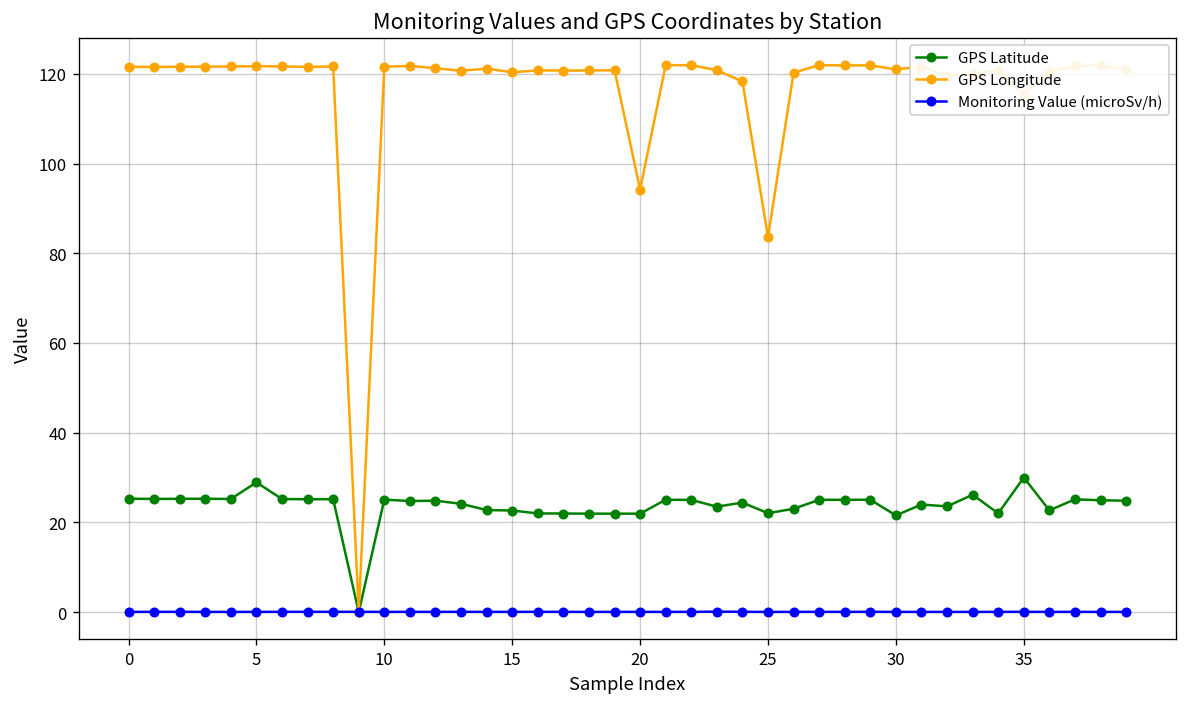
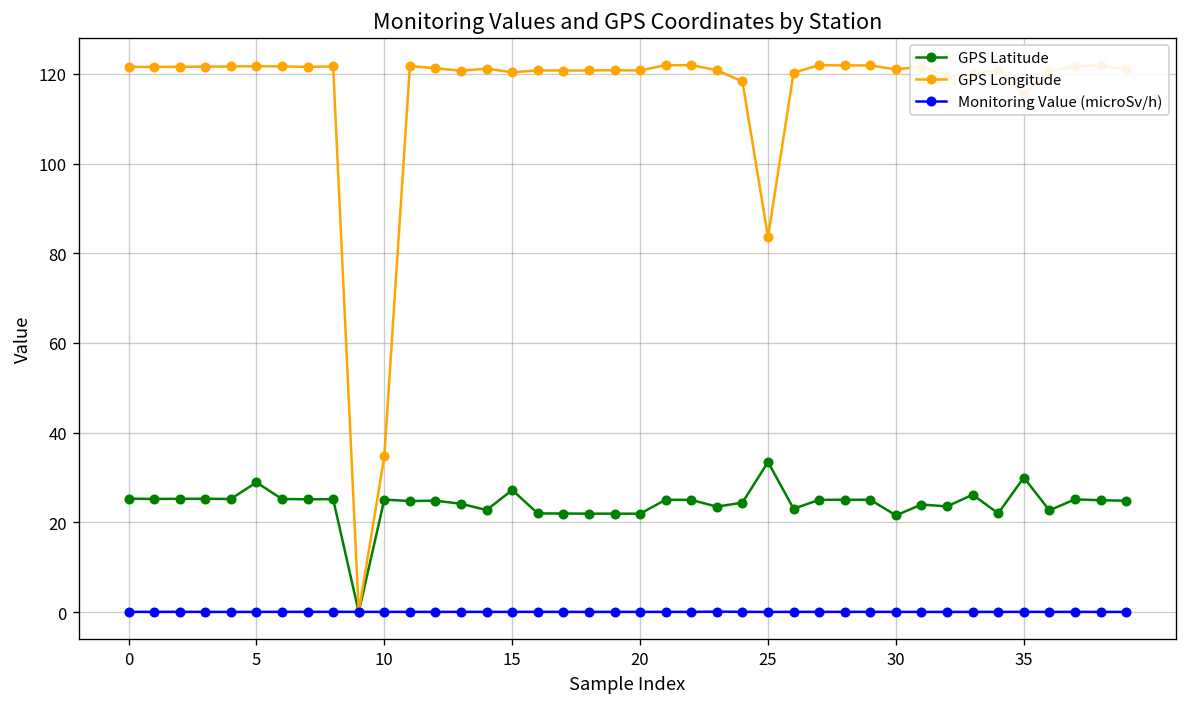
  {
    "GPS Latitude": {
      "0": 25,
      "5": 29,
      "10": 25,
-     "15": 23,
+     "15": 27,
      "20": 22,
-     "25": 22,
+     "25": 33,
      "30": 22,
      "35": 30
    },
    "GPS Longitude": {
      "0": 122,
      "5": 122,
-     "10": 122,
+     "10": 35,
      "15": 120,
-     "20": 94,
+     "20": 121,
      "25": 84,
      "30": 121
    },
    "Monitoring Value (microSv/h)": {
      "0": 0,
      "5": 0,
      "10": 0,
      "15": 0,
      "20": 0,
      "25": 0,
      "30": 0,
      "35": 0
    }
  }
